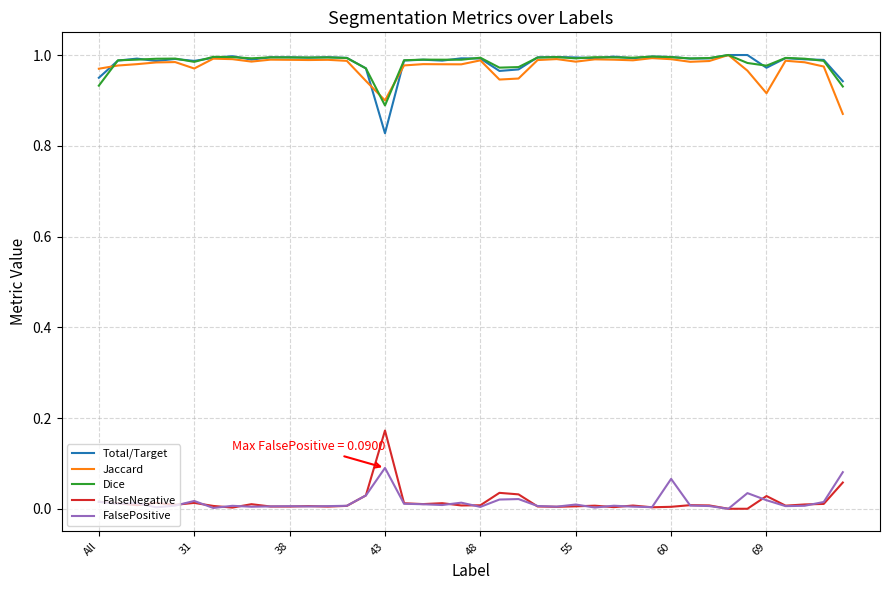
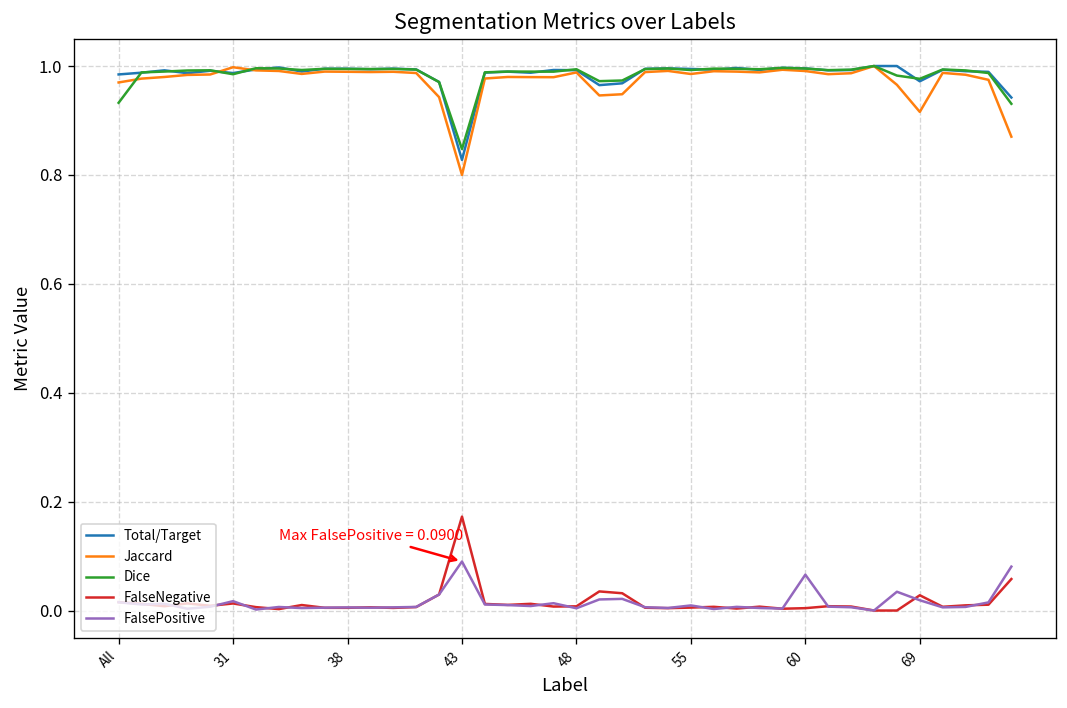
  {
    "Total/Target": {
-     "All": 0.95,
+     "All": 0.98,
      "43": 0.83
    },
    "Jaccard": {
      "All": 0.97,
-     "31": 0.97,
-     "43": 0.9,
+     "31": 1.00,
+     "43": 0.8,
      "55": 0.99,
      "69": 0.92
    },
    "Dice": {
      "All": 0.93,
-     "43": 0.89
+     "43": 0.85
    },
    "FalseNegative": {
      "43": 0.17,
      "60": 0.00,
      "69": 0.03
    },
    "FalsePositive": {
      "43": 0.0900
    }
  }
